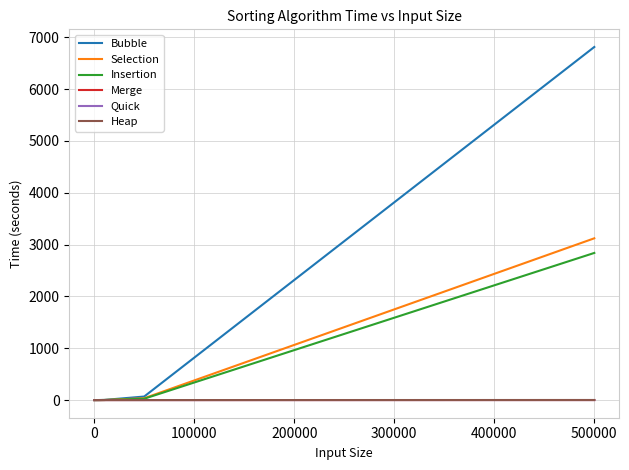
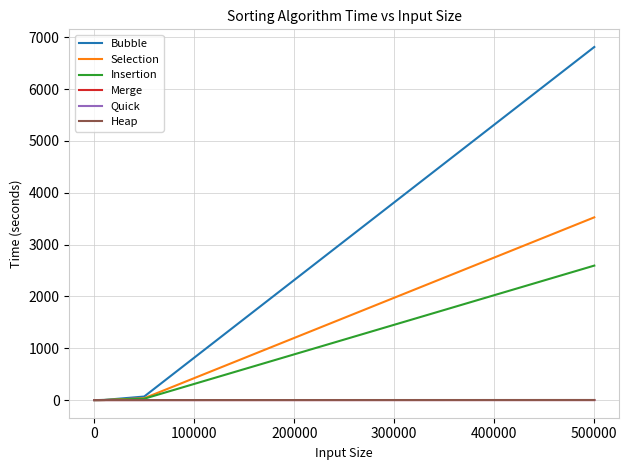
  {
    "Bubble": {
      "500000": 6800
    },
    "Selection": {
-     "500000": 3100
+     "500000": 3500
    },
    "Insertion": {
-     "500000": 2800
+     "500000": 2600
    },
    "Heap": {
      "500000": 0
    }
  }
